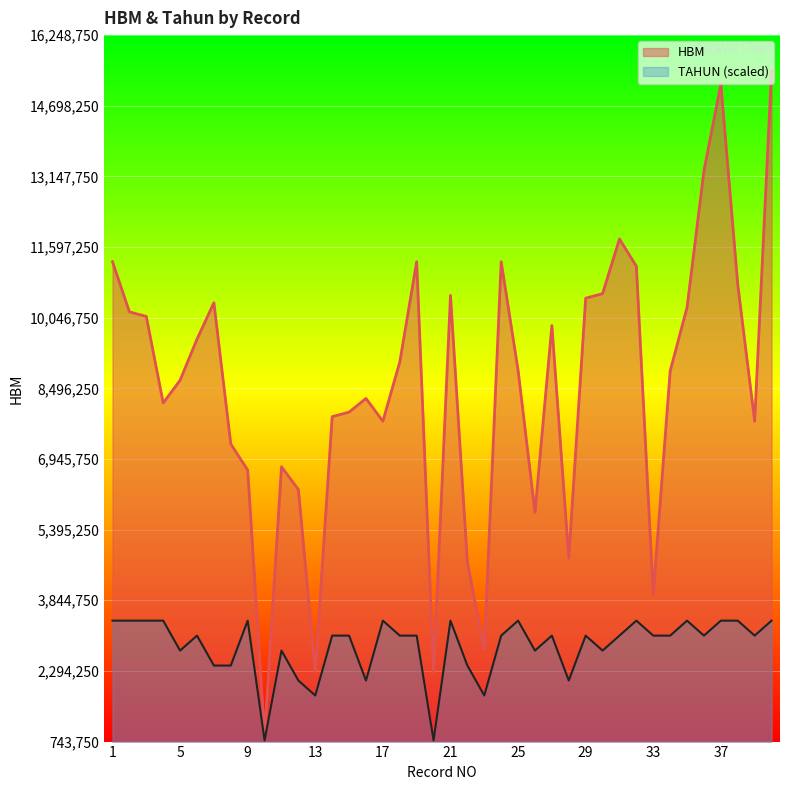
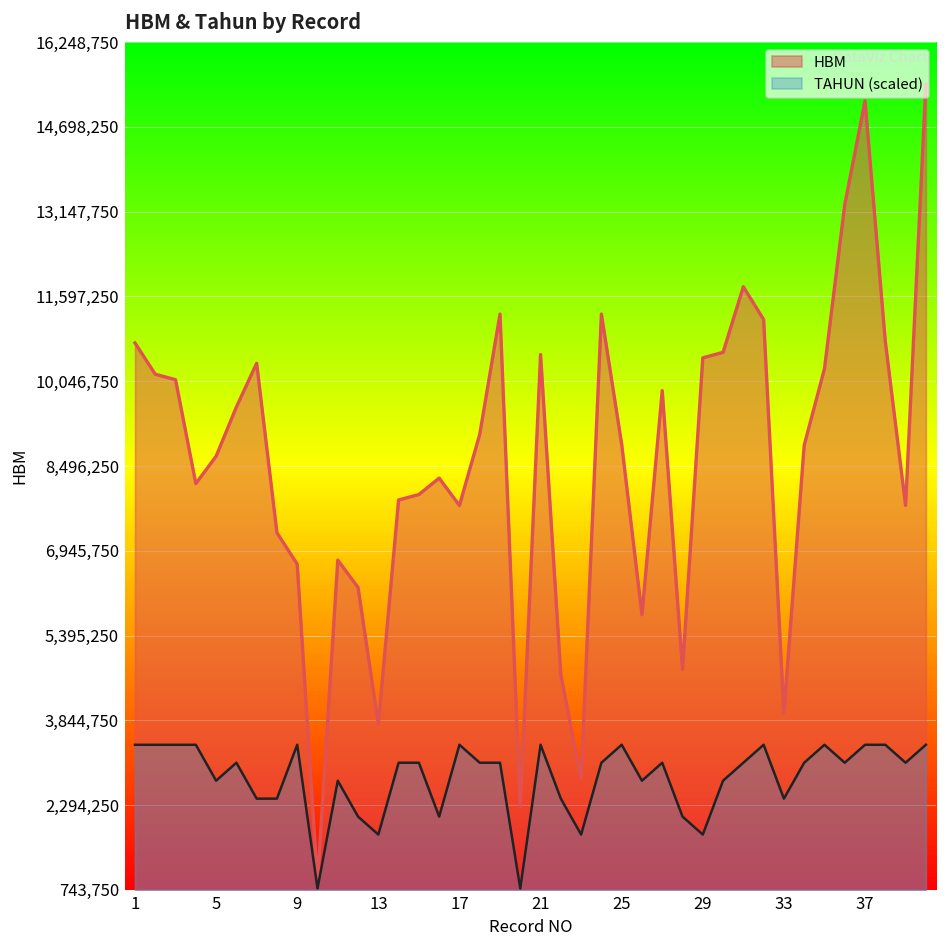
  {
    "HBM": {
-     "1": "11,300,000",
+     "1": "10,700,000",
      "5": "8,700,000",
      "9": "6,700,000",
-     "13": "2,300,000",
+     "13": "3,800,000",
      "17": "7,800,000",
      "21": "10,500,000",
      "25": "8,900,000",
      "29": "10,500,000",
      "33": "4,000,000",
      "37": "15,200,000"
    },
    "TAHUN (scaled)": {
      "1": "3,400,000",
      "5": "2,700,000",
      "9": "3,400,000",
      "13": "1,800,000",
      "17": "3,400,000",
      "21": "3,400,000",
      "25": "3,400,000",
-     "29": "3,100,000",
-     "33": "3,100,000",
+     "29": "1,800,000",
+     "33": "2,400,000",
      "37": "3,400,000"
    }
  }
